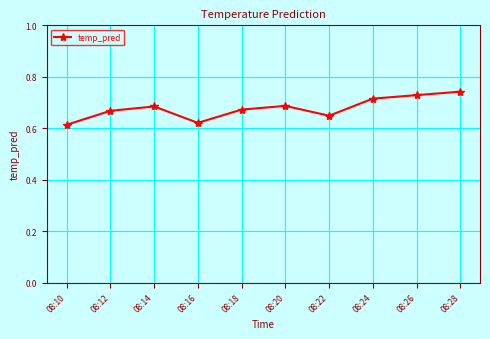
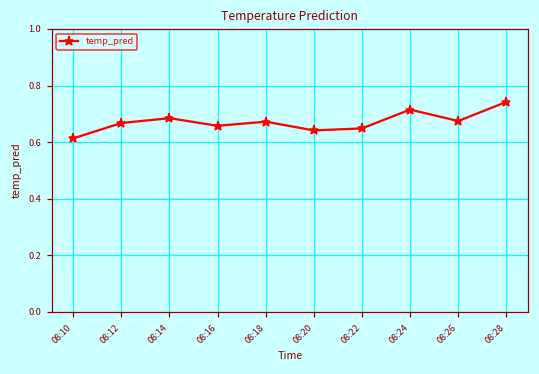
  {
    "08:10": 0.61,
    "08:12": 0.67,
    "08:14": 0.68,
-   "08:16": 0.62,
+   "08:16": 0.66,
    "08:18": 0.67,
-   "08:20": 0.69,
+   "08:20": 0.64,
    "08:22": 0.65,
    "08:24": 0.72,
-   "08:26": 0.73,
+   "08:26": 0.67,
    "08:28": 0.74
  }
